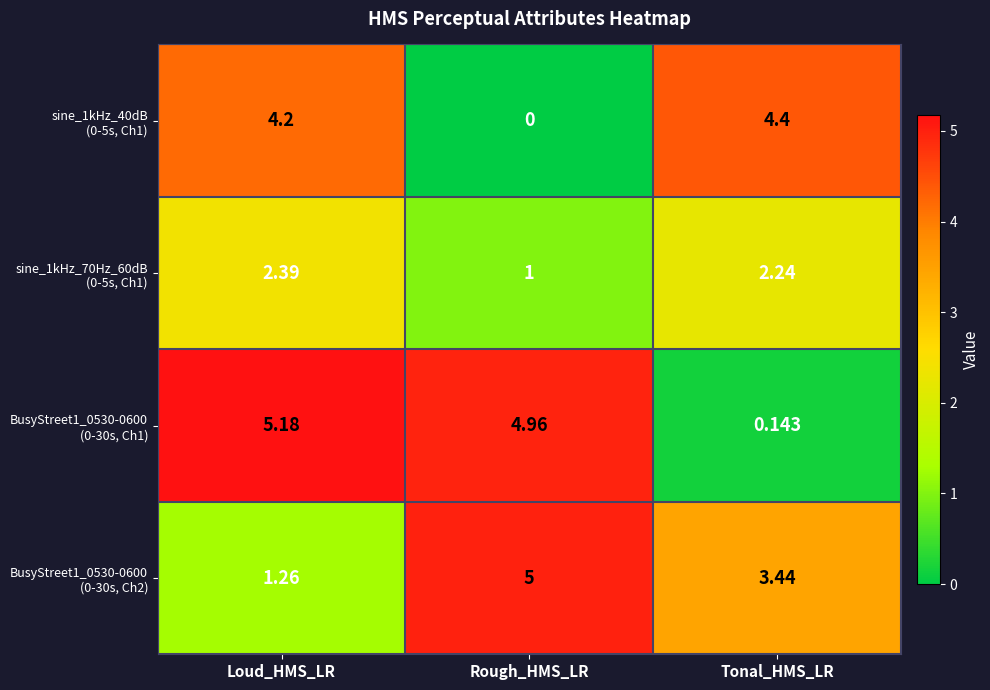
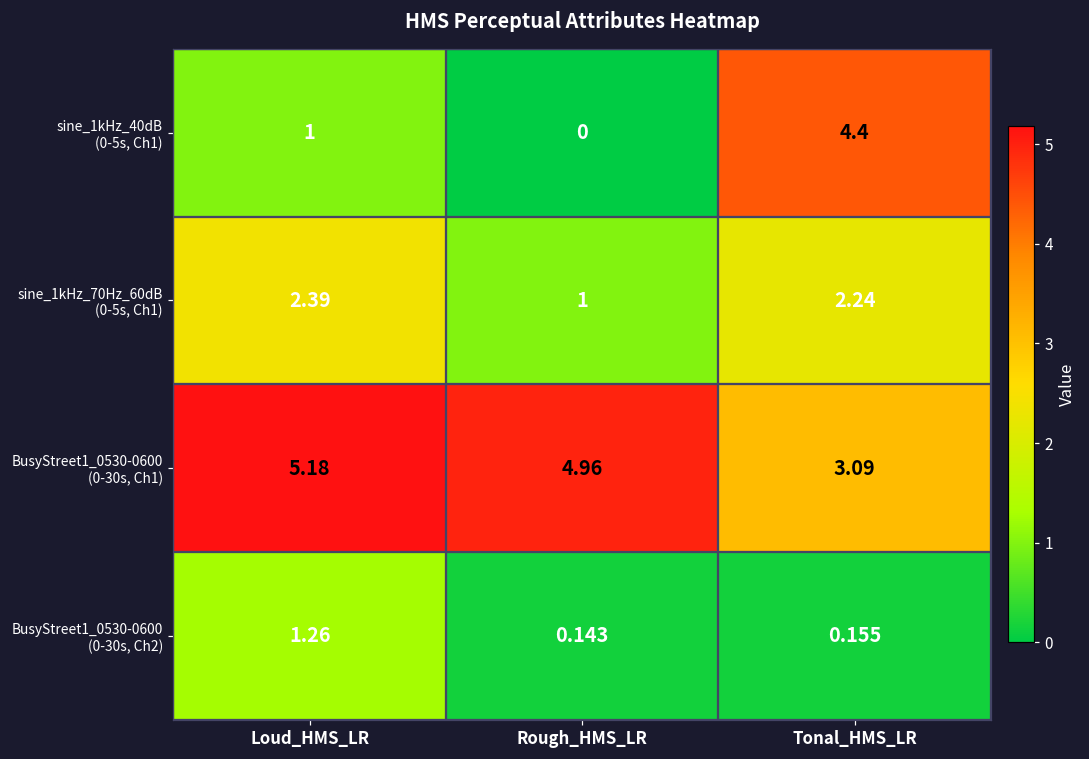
  {
    "sine_1kHz_40dB (0-5s, Ch1)": {
-     "Loud_HMS_LR": 4.2,
+     "Loud_HMS_LR": 1,
      "Rough_HMS_LR": 0,
      "Tonal_HMS_LR": 4.4
    },
    "sine_1kHz_70Hz_60dB (0-5s, Ch1)": {
      "Loud_HMS_LR": 2.39,
      "Rough_HMS_LR": 1,
      "Tonal_HMS_LR": 2.24
    },
    "BusyStreet1_0530-0600 (0-30s, Ch1)": {
      "Loud_HMS_LR": 5.18,
      "Rough_HMS_LR": 4.96,
-     "Tonal_HMS_LR": 0.143
+     "Tonal_HMS_LR": 3.09
    },
    "BusyStreet1_0530-0600 (0-30s, Ch2)": {
      "Loud_HMS_LR": 1.26,
-     "Rough_HMS_LR": 5,
-     "Tonal_HMS_LR": 3.44
+     "Rough_HMS_LR": 0.143,
+     "Tonal_HMS_LR": 0.155
    }
  }
